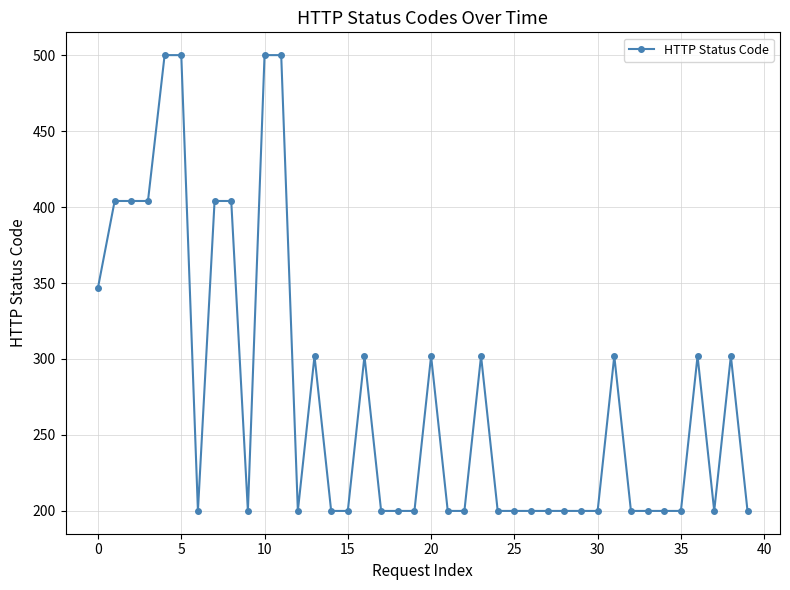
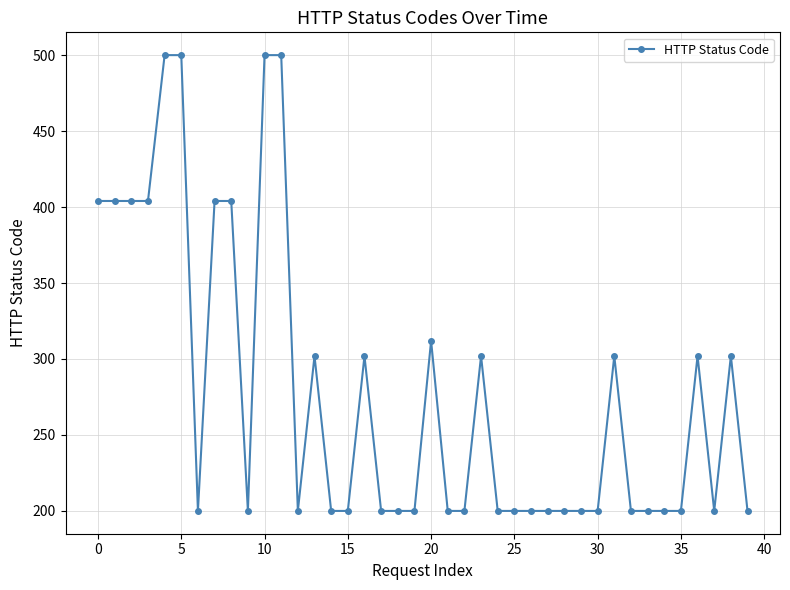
  {
-   "0": 347,
+   "0": 404,
    "5": 500,
    "10": 500,
    "15": 200,
-   "20": 302,
+   "20": 312,
    "25": 200,
    "30": 200,
    "35": 200
  }
